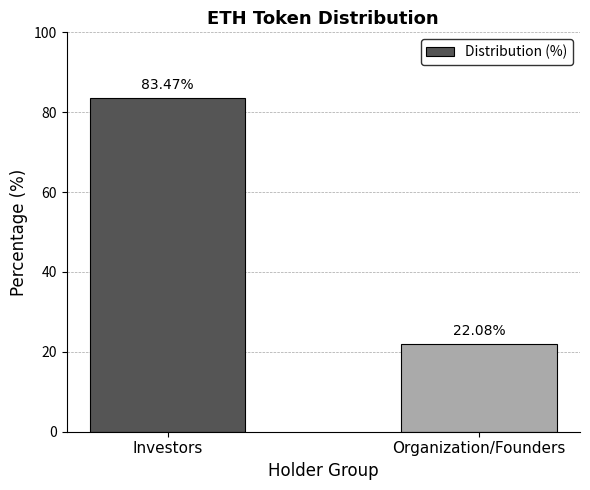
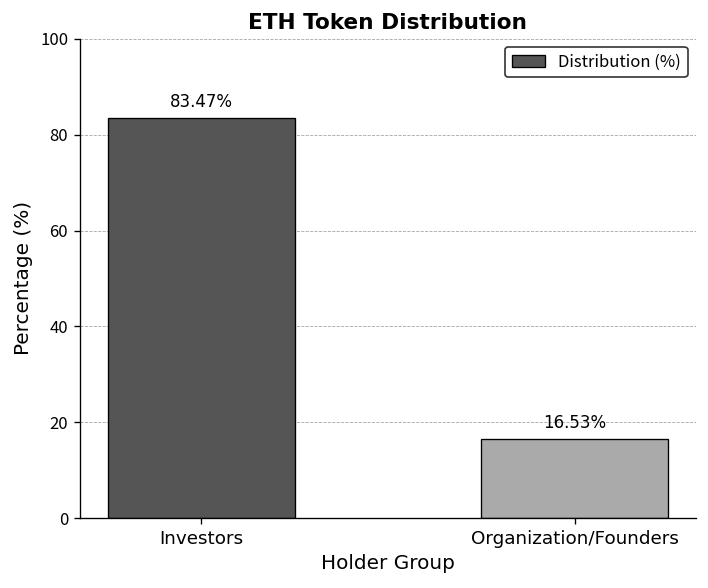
  {
    "Investors": "83.47%",
-   "Organization/Founders": "22.08%"
+   "Organization/Founders": "16.53%"
  }
